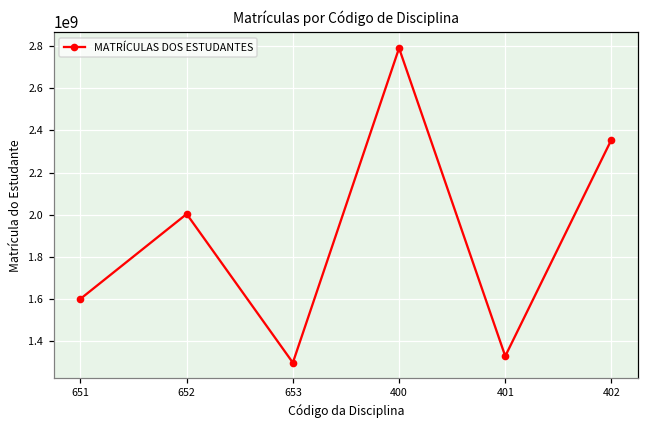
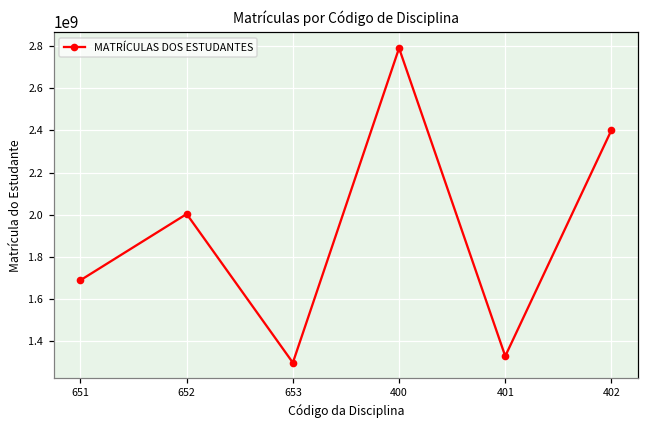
  {
-   "651": 1600000000,
+   "651": 1690000000,
    "652": 2000000000,
    "653": 1300000000,
    "400": 2790000000,
    "401": 1330000000,
-   "402": 2360000000
+   "402": 2400000000
  }
